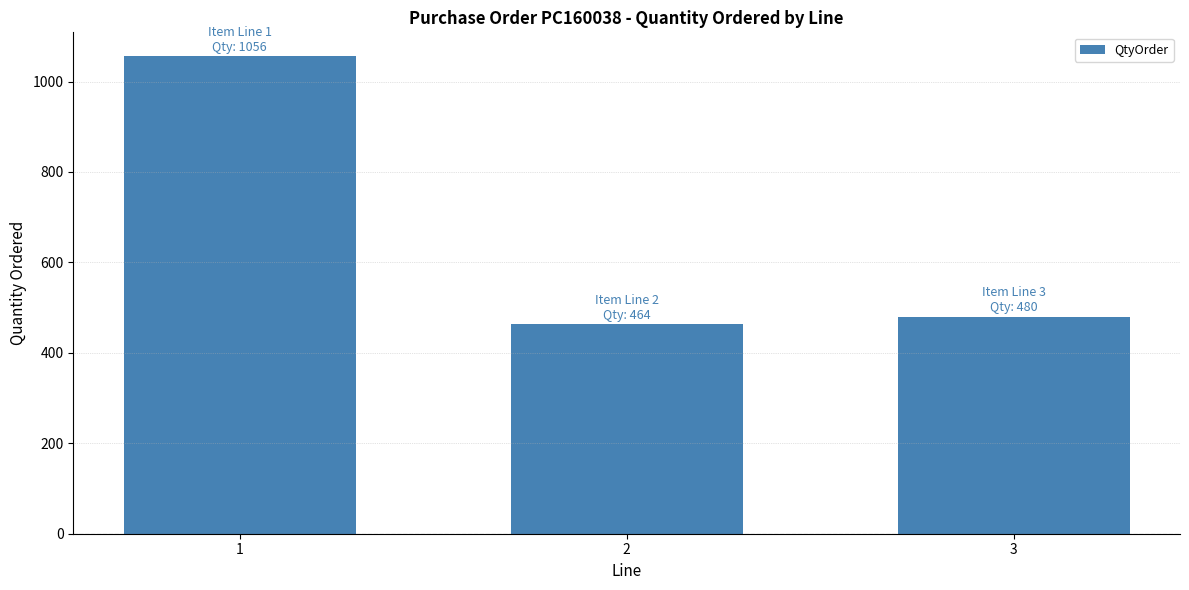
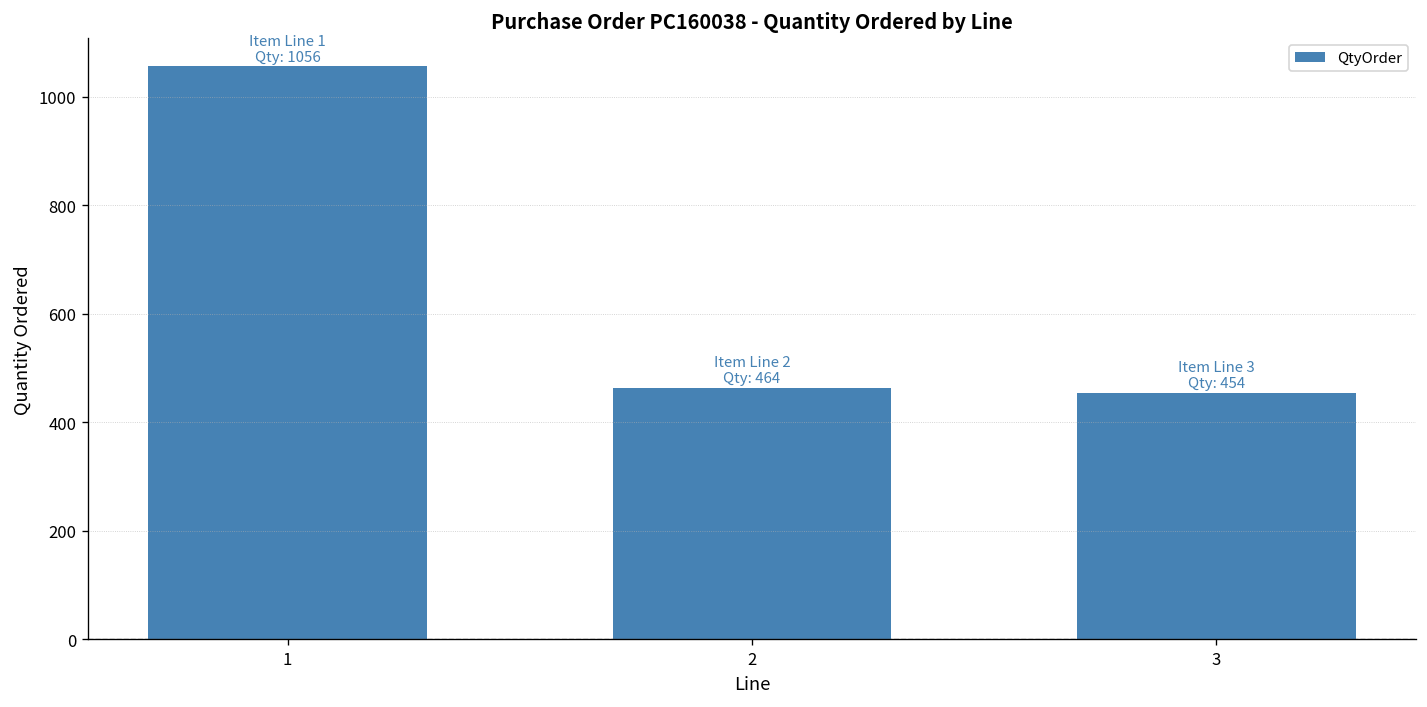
  {
    "1": 1056,
    "2": 464,
-   "3": 480
+   "3": 454
  }
